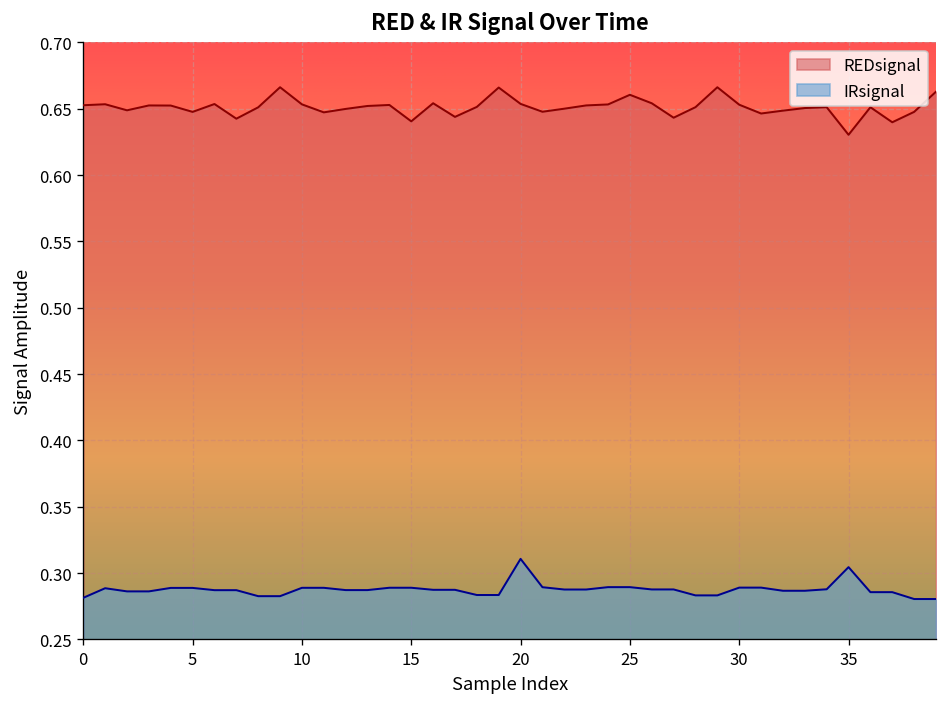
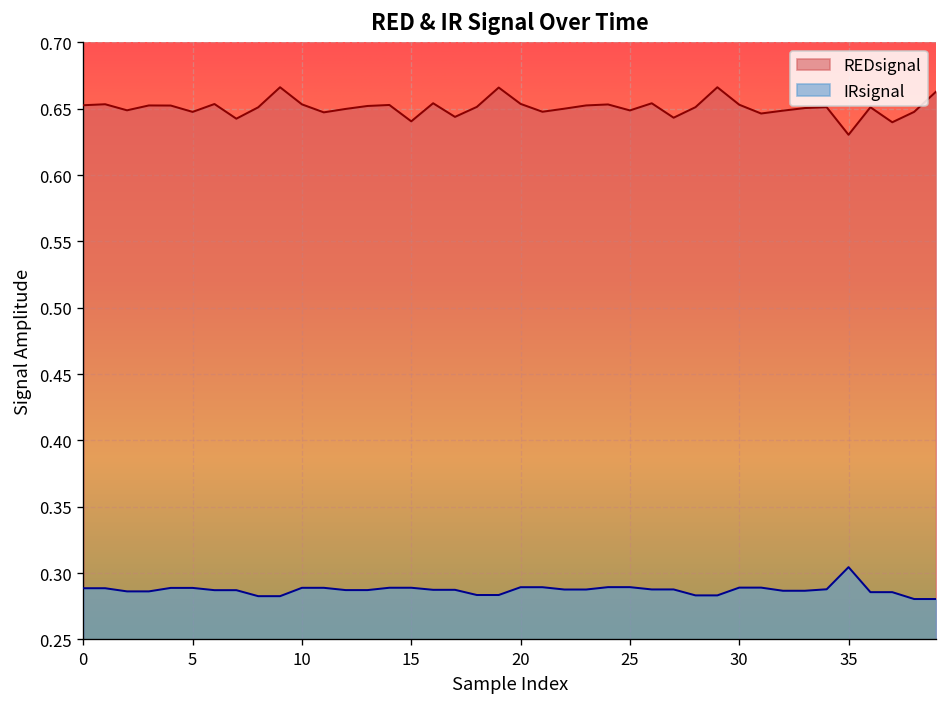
  {
    "REDsignal": {
      "0": 0.653,
      "5": 0.648,
      "10": 0.653,
      "15": 0.640,
      "20": 0.654,
-     "25": 0.660,
+     "25": 0.649,
      "30": 0.653,
      "35": 0.630
    },
    "IRsignal": {
-     "0": 0.281,
+     "0": 0.289,
      "5": 0.289,
      "10": 0.289,
      "15": 0.289,
-     "20": 0.311,
+     "20": 0.289,
      "25": 0.289,
      "30": 0.289,
      "35": 0.305
    }
  }
